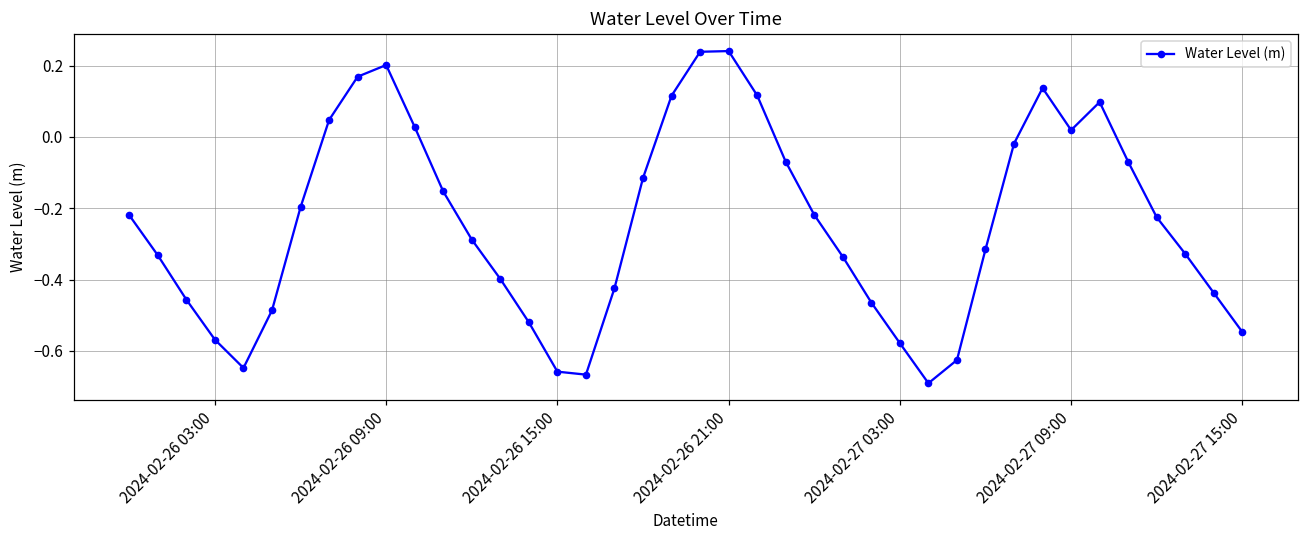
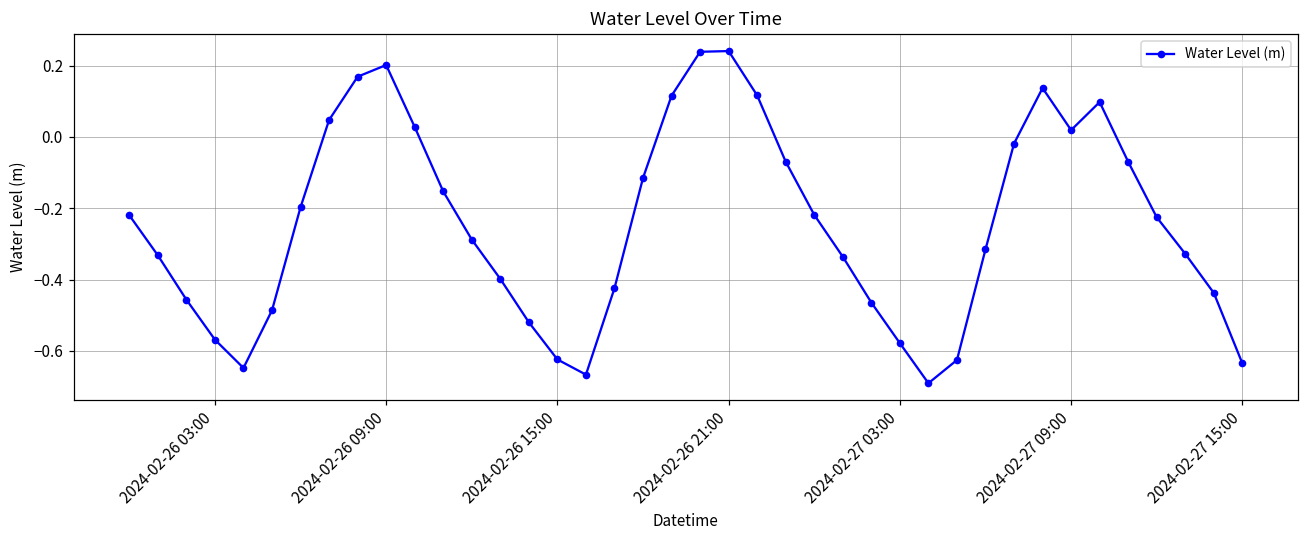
  {
    "2024-02-26 03:00": -0.57,
    "2024-02-26 09:00": 0.20,
-   "2024-02-26 15:00": -0.66,
+   "2024-02-26 15:00": -0.62,
    "2024-02-26 21:00": 0.24,
    "2024-02-27 03:00": -0.58,
    "2024-02-27 09:00": 0.02,
-   "2024-02-27 15:00": -0.55
+   "2024-02-27 15:00": -0.63
  }
